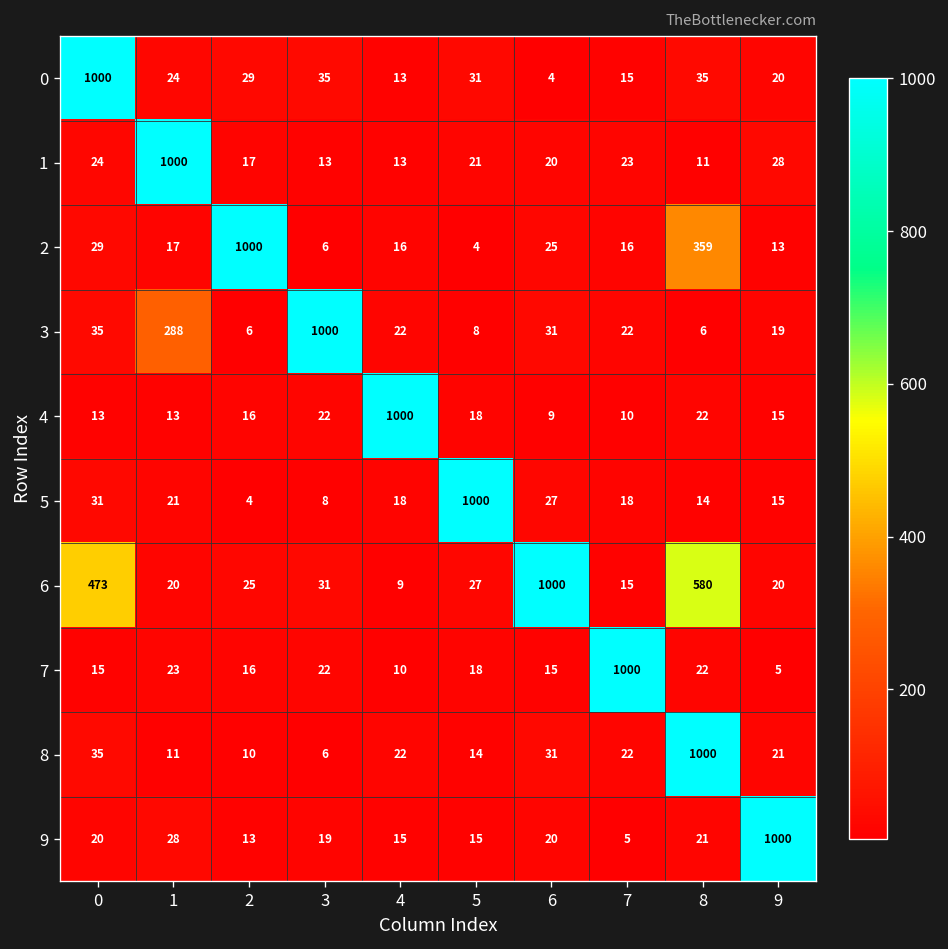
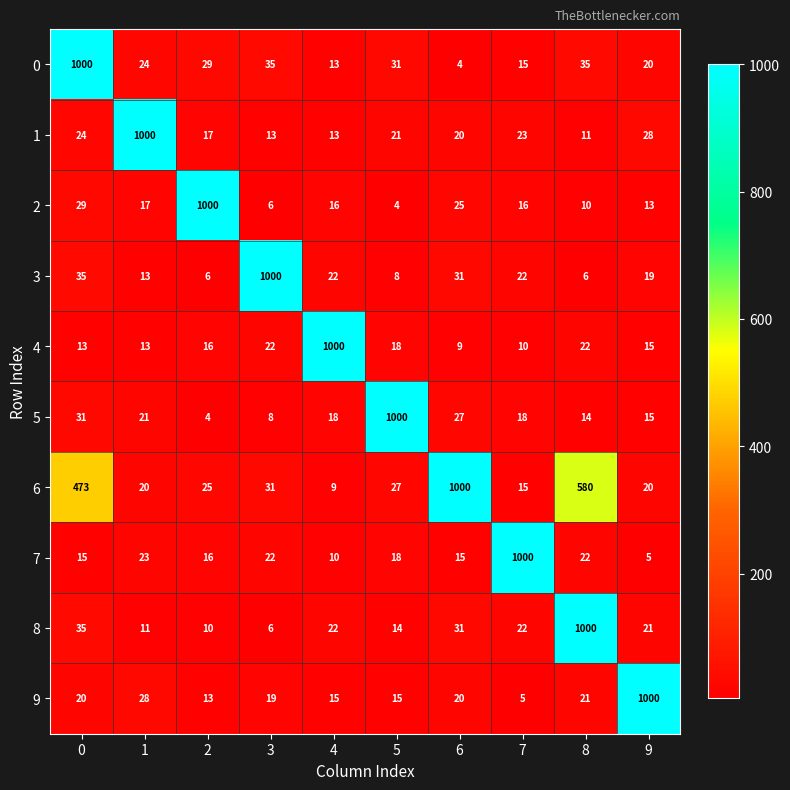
  {
    "0": {
      "0": 1000,
      "1": 24,
      "2": 29,
      "3": 35,
      "4": 13,
      "5": 31,
      "6": 4,
      "7": 15,
      "8": 35,
      "9": 20
    },
    "1": {
      "0": 24,
      "1": 1000,
      "2": 17,
      "3": 13,
      "4": 13,
      "5": 21,
      "6": 20,
      "7": 23,
      "8": 11,
      "9": 28
    },
    "2": {
      "0": 29,
      "1": 17,
      "2": 1000,
      "3": 6,
      "4": 16,
      "5": 4,
      "6": 25,
      "7": 16,
-     "8": 359,
+     "8": 10,
      "9": 13
    },
    "3": {
      "0": 35,
-     "1": 288,
+     "1": 13,
      "2": 6,
      "3": 1000,
      "4": 22,
      "5": 8,
      "6": 31,
      "7": 22,
      "8": 6,
      "9": 19
    },
    "4": {
      "0": 13,
      "1": 13,
      "2": 16,
      "3": 22,
      "4": 1000,
      "5": 18,
      "6": 9,
      "7": 10,
      "8": 22,
      "9": 15
    },
    "5": {
      "0": 31,
      "1": 21,
      "2": 4,
      "3": 8,
      "4": 18,
      "5": 1000,
      "6": 27,
      "7": 18,
      "8": 14,
      "9": 15
    },
    "6": {
      "0": 473,
      "1": 20,
      "2": 25,
      "3": 31,
      "4": 9,
      "5": 27,
      "6": 1000,
      "7": 15,
      "8": 580,
      "9": 20
    },
    "7": {
      "0": 15,
      "1": 23,
      "2": 16,
      "3": 22,
      "4": 10,
      "5": 18,
      "6": 15,
      "7": 1000,
      "8": 22,
      "9": 5
    },
    "8": {
      "0": 35,
      "1": 11,
      "2": 10,
      "3": 6,
      "4": 22,
      "5": 14,
      "6": 31,
      "7": 22,
      "8": 1000,
      "9": 21
    },
    "9": {
      "0": 20,
      "1": 28,
      "2": 13,
      "3": 19,
      "4": 15,
      "5": 15,
      "6": 20,
      "7": 5,
      "8": 21,
      "9": 1000
    }
  }
